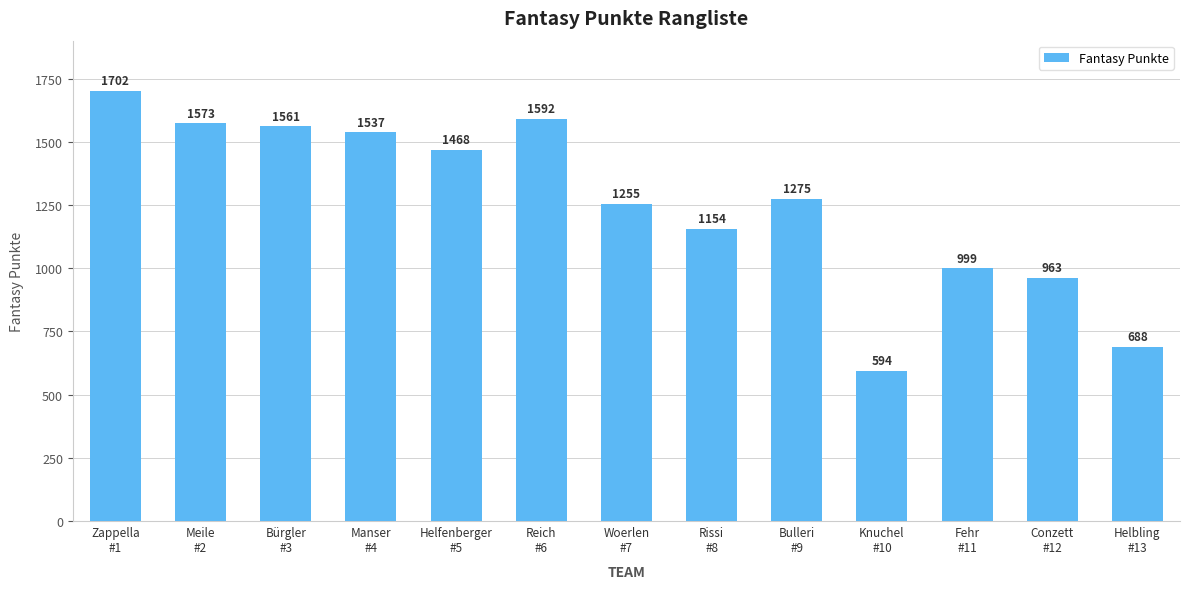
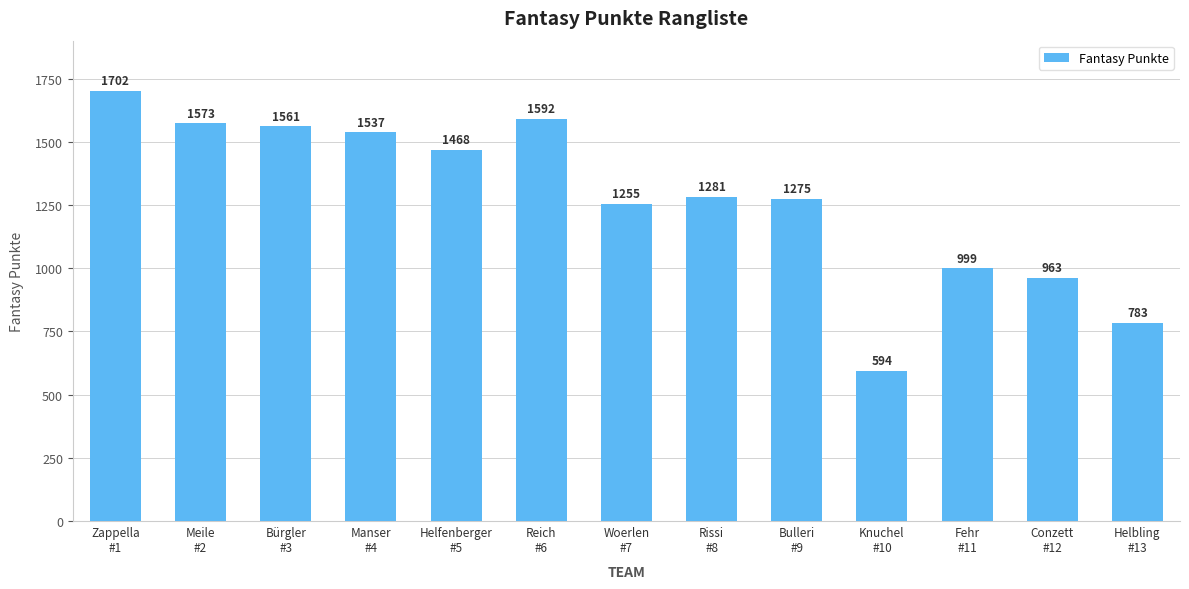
  {
    "Zappella #1": 1702,
    "Meile #2": 1573,
    "Bürgler #3": 1561,
    "Manser #4": 1537,
    "Helfenberger #5": 1468,
    "Reich #6": 1592,
    "Woerlen #7": 1255,
-   "Rissi #8": 1154,
+   "Rissi #8": 1281,
    "Bulleri #9": 1275,
    "Knuchel #10": 594,
    "Fehr #11": 999,
    "Conzett #12": 963,
-   "Helbling #13": 688
+   "Helbling #13": 783
  }
